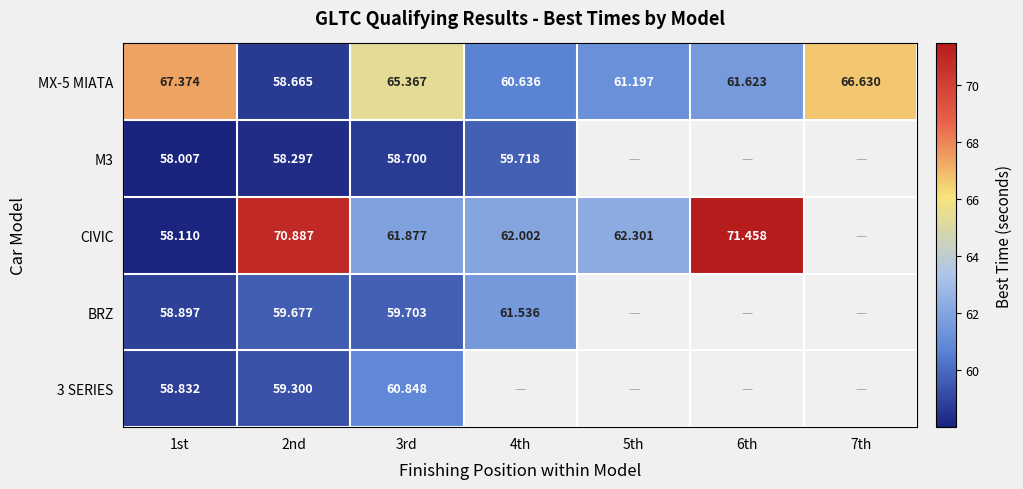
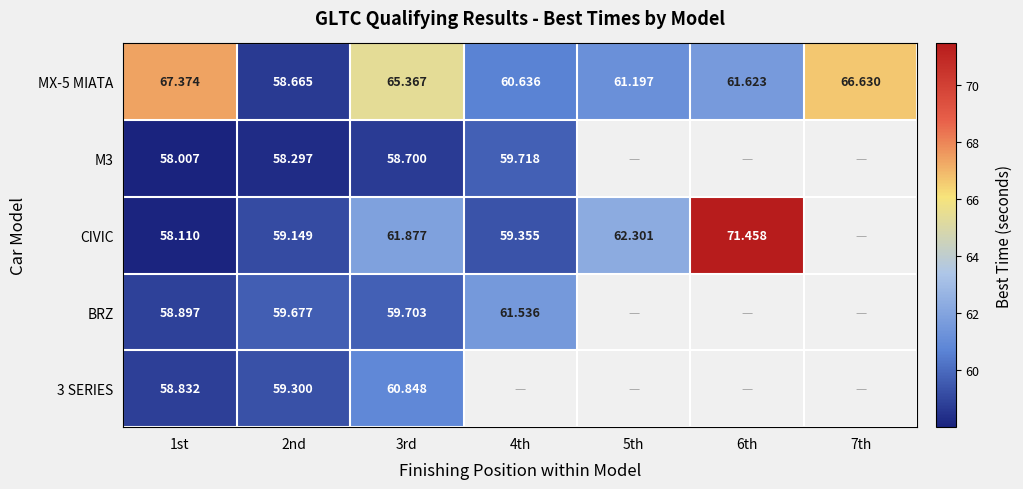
  {
    "MX-5 MIATA": {
      "1st": 67.374,
      "2nd": 58.665,
      "3rd": 65.367,
      "4th": 60.636,
      "5th": 61.197,
      "6th": 61.623,
      "7th": 66.630
    },
    "M3": {
      "1st": 58.007,
      "2nd": 58.297,
      "3rd": 58.700,
      "4th": 59.718
    },
    "CIVIC": {
      "1st": 58.110,
-     "2nd": 70.887,
+     "2nd": 59.149,
      "3rd": 61.877,
-     "4th": 62.002,
+     "4th": 59.355,
      "5th": 62.301,
      "6th": 71.458
    },
    "BRZ": {
      "1st": 58.897,
      "2nd": 59.677,
      "3rd": 59.703,
      "4th": 61.536
    },
    "3 SERIES": {
      "1st": 58.832,
      "2nd": 59.300,
      "3rd": 60.848
    }
  }
